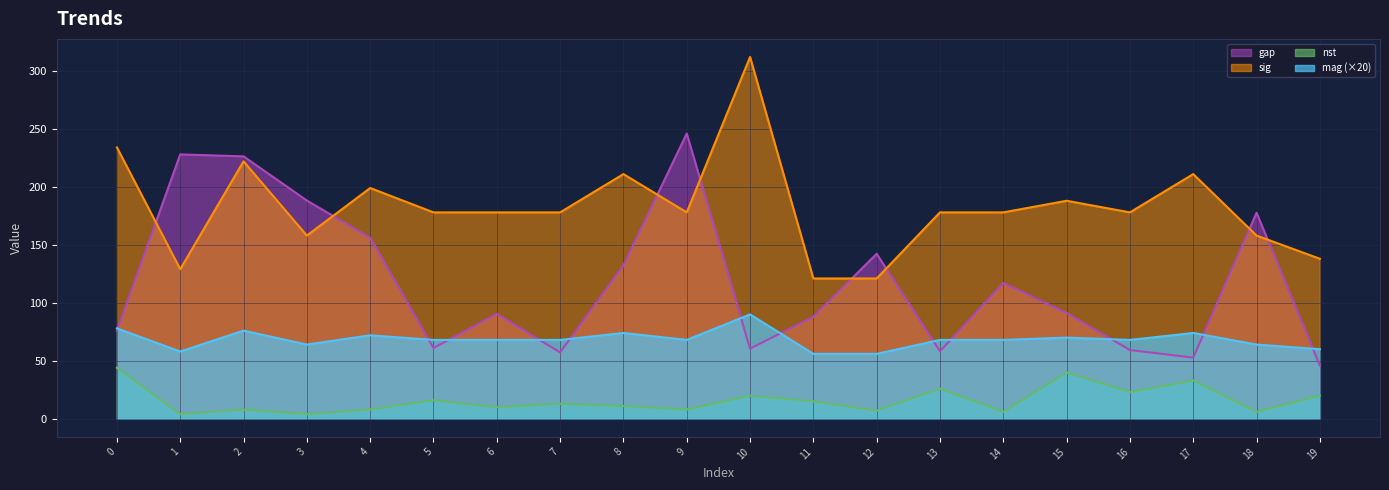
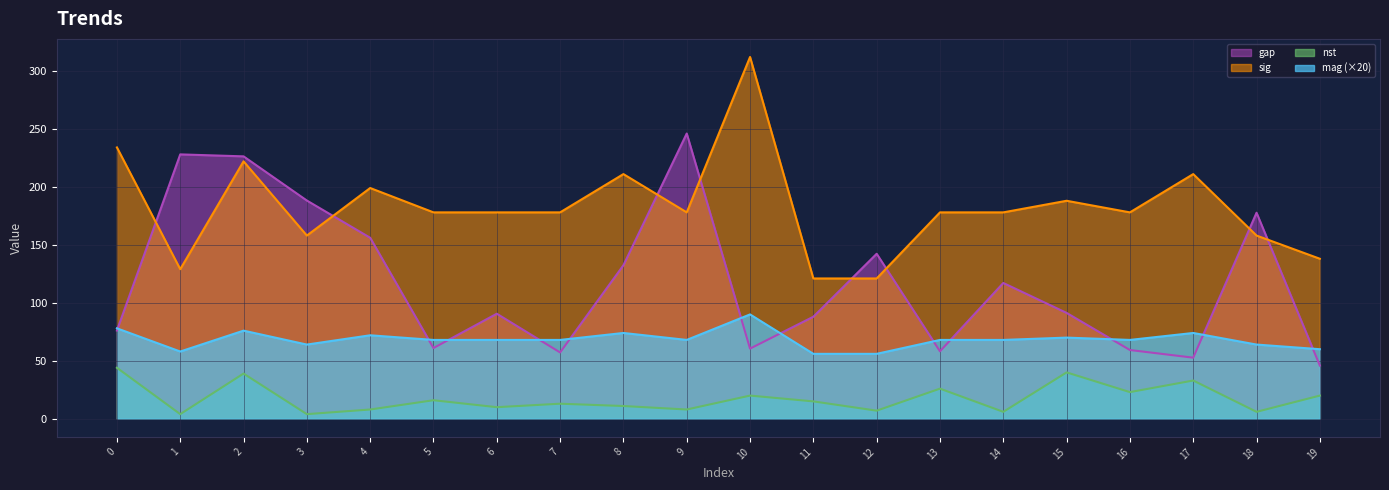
  {
    "gap": {
      "1": 228,
      "2": 226,
      "3": 188,
      "4": 156,
      "5": 61,
      "6": 91,
      "7": 57,
      "8": 132,
      "9": 246,
      "10": 61,
      "11": 88,
      "12": 142,
      "13": 58,
      "14": 117,
      "15": 91,
      "16": 59,
      "17": 53,
      "18": 178,
      "19": 46
    },
    "sig": {
      "0": 234,
      "1": 129,
      "2": 222,
      "3": 158,
      "4": 199,
      "5": 178,
      "6": 178,
      "7": 178,
      "8": 211,
      "9": 178,
      "10": 312,
      "11": 121,
      "12": 121,
      "13": 178,
      "14": 178,
      "15": 188,
      "16": 178,
      "17": 211,
      "18": 158,
      "19": 138
    },
    "nst": {
      "0": 44,
      "1": 4,
-     "2": 8,
+     "2": 39,
      "3": 4,
      "4": 8,
      "5": 16,
      "6": 10,
      "7": 13,
      "8": 11,
      "9": 8,
      "10": 20,
      "11": 15,
      "12": 7,
      "13": 26,
      "14": 6,
      "15": 40,
      "16": 23,
      "17": 33,
      "18": 6,
      "19": 20
    },
    "mag (×20)": {
      "1": 58,
      "2": 76,
      "3": 64,
      "4": 72,
      "5": 68,
      "6": 68,
      "7": 68,
      "8": 74,
      "9": 68,
      "10": 90,
      "11": 56,
      "12": 56,
      "13": 68,
      "14": 68,
      "15": 70,
      "16": 68,
      "17": 74,
      "18": 64,
      "19": 60
    }
  }
